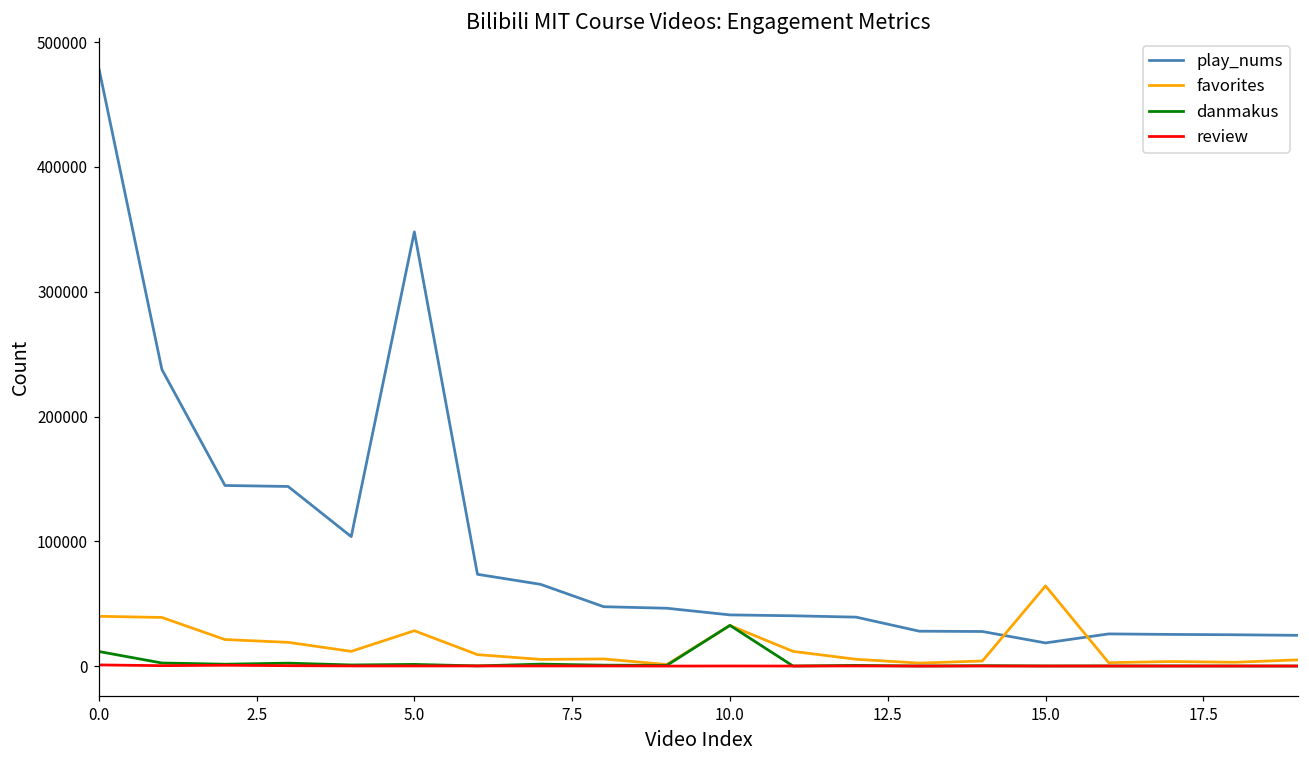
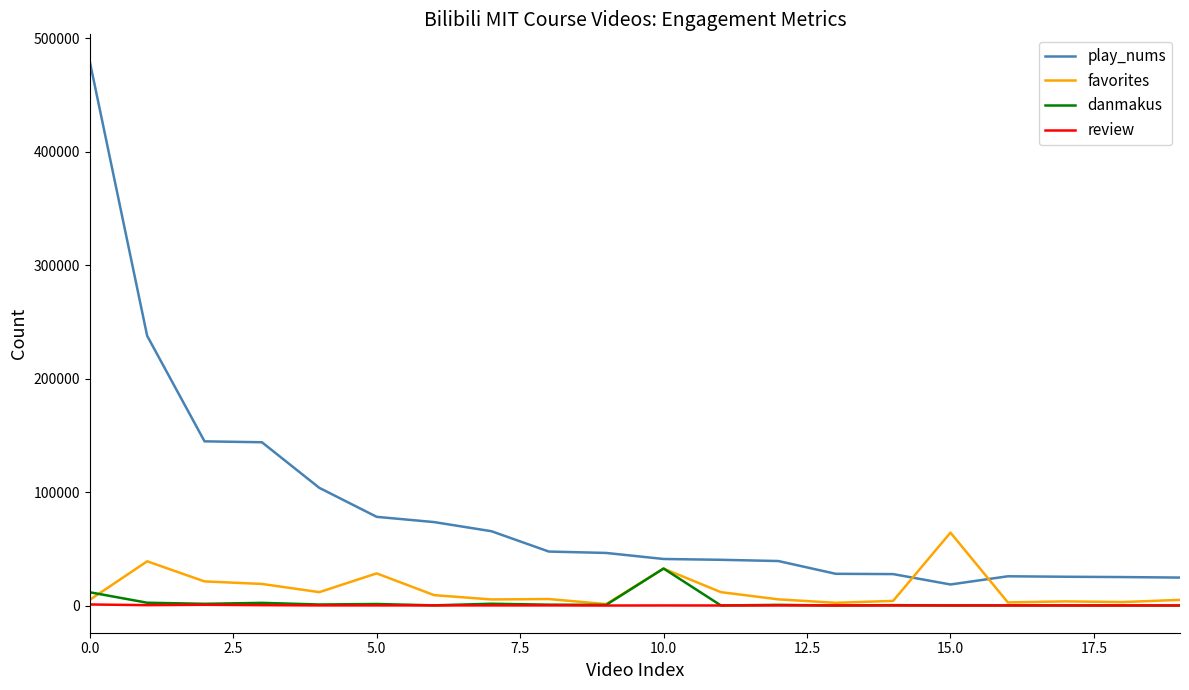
  {
    "play_nums": {
      "0.0": 480000,
-     "5.0": 348000,
+     "5.0": 78000,
      "10.0": 41000,
      "15.0": 19000
    },
    "favorites": {
-     "0.0": 40000,
+     "0.0": 5000,
      "5.0": 28000,
      "15.0": 64000
    },
    "danmakus": {
      "0.0": 12000
    },
    "review": {
      "0.0": 1000,
      "10.0": 0
    }
  }
